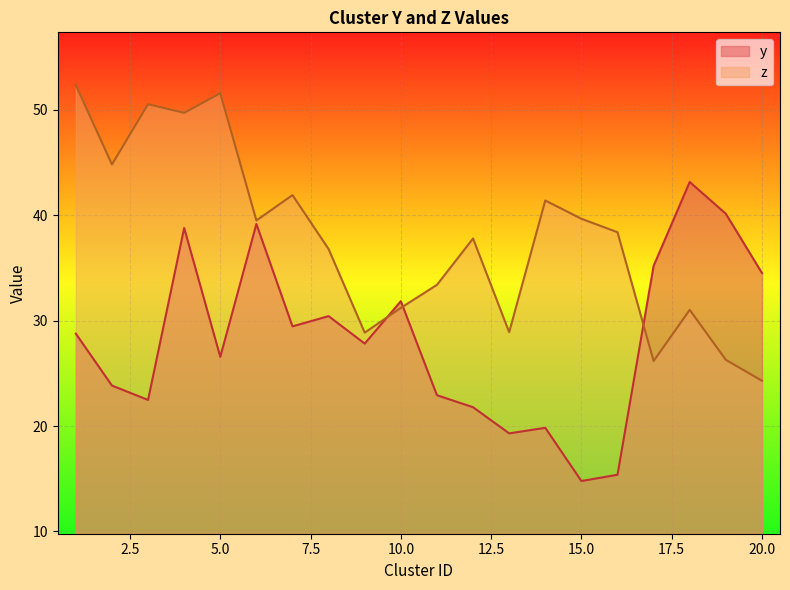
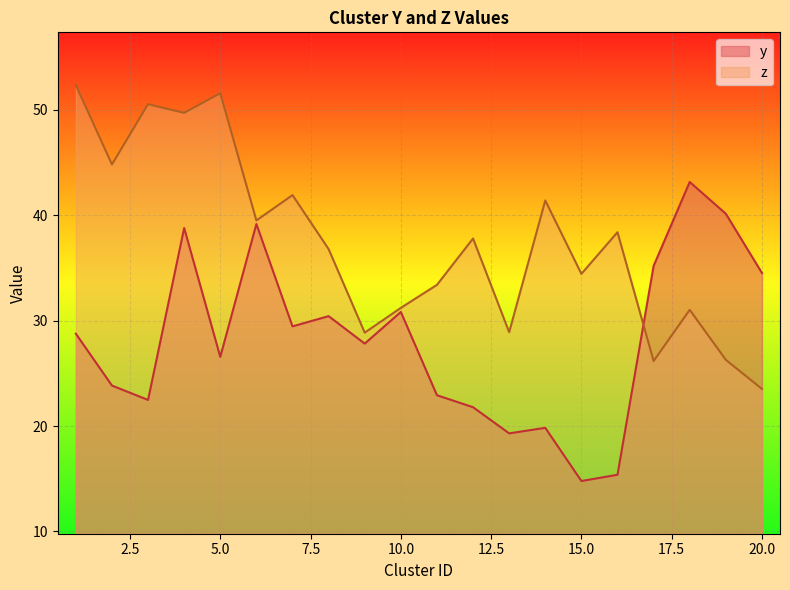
  {
    "y": {
      "5.0": 26.6,
-     "10.0": 31.8,
+     "10.0": 30.8,
      "15.0": 14.8,
      "20.0": 34.5
    },
    "z": {
      "5.0": 51.6,
      "10.0": 31.2,
-     "15.0": 39.7,
-     "20.0": 24.3
+     "15.0": 34.4,
+     "20.0": 23.5
    }
  }
